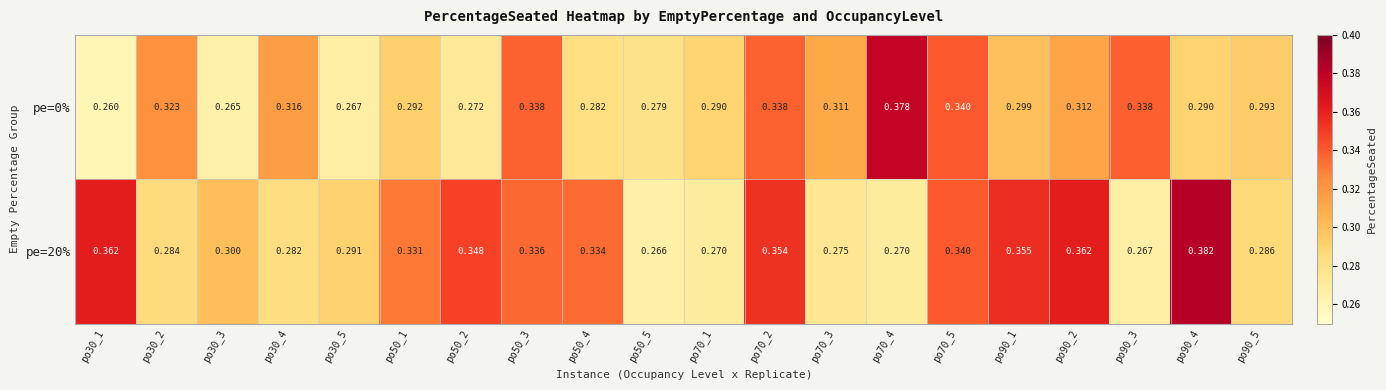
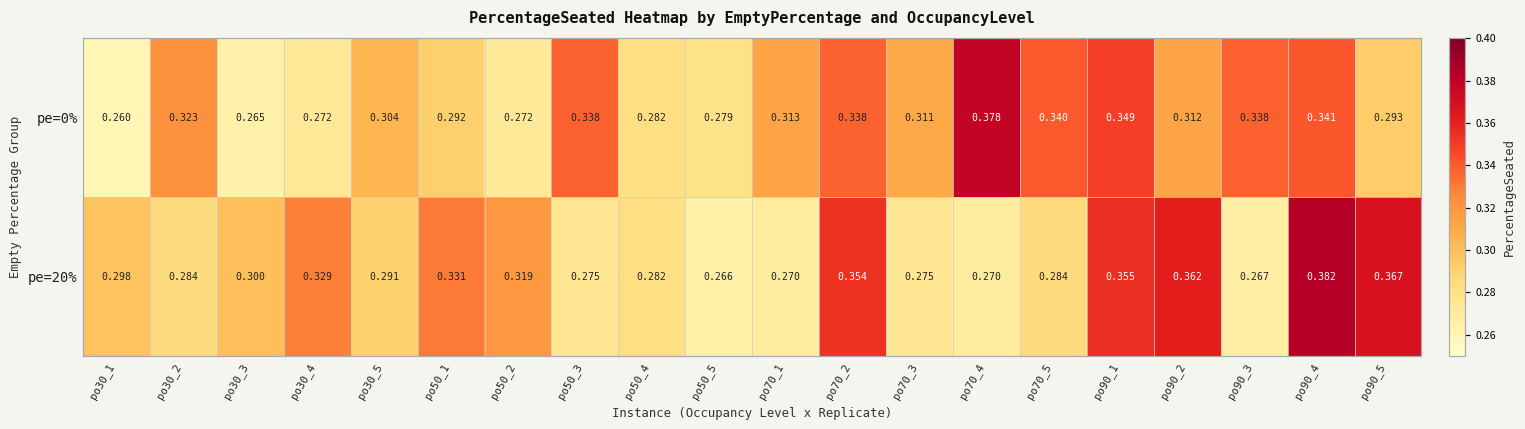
  {
    "pe=0%": {
      "po30_1": 0.260,
      "po30_2": 0.323,
      "po30_3": 0.265,
-     "po30_4": 0.316,
-     "po30_5": 0.267,
+     "po30_4": 0.272,
+     "po30_5": 0.304,
      "po50_1": 0.292,
      "po50_2": 0.272,
      "po50_3": 0.338,
      "po50_4": 0.282,
      "po50_5": 0.279,
-     "po70_1": 0.290,
+     "po70_1": 0.313,
      "po70_2": 0.338,
      "po70_3": 0.311,
      "po70_4": 0.378,
      "po70_5": 0.340,
-     "po90_1": 0.299,
+     "po90_1": 0.349,
      "po90_2": 0.312,
      "po90_3": 0.338,
-     "po90_4": 0.290,
+     "po90_4": 0.341,
      "po90_5": 0.293
    },
    "pe=20%": {
-     "po30_1": 0.362,
+     "po30_1": 0.298,
      "po30_2": 0.284,
      "po30_3": 0.300,
-     "po30_4": 0.282,
+     "po30_4": 0.329,
      "po30_5": 0.291,
      "po50_1": 0.331,
-     "po50_2": 0.348,
-     "po50_3": 0.336,
-     "po50_4": 0.334,
+     "po50_2": 0.319,
+     "po50_3": 0.275,
+     "po50_4": 0.282,
      "po50_5": 0.266,
      "po70_1": 0.270,
      "po70_2": 0.354,
      "po70_3": 0.275,
      "po70_4": 0.270,
-     "po70_5": 0.340,
+     "po70_5": 0.284,
      "po90_1": 0.355,
      "po90_2": 0.362,
      "po90_3": 0.267,
      "po90_4": 0.382,
-     "po90_5": 0.286
+     "po90_5": 0.367
    }
  }
